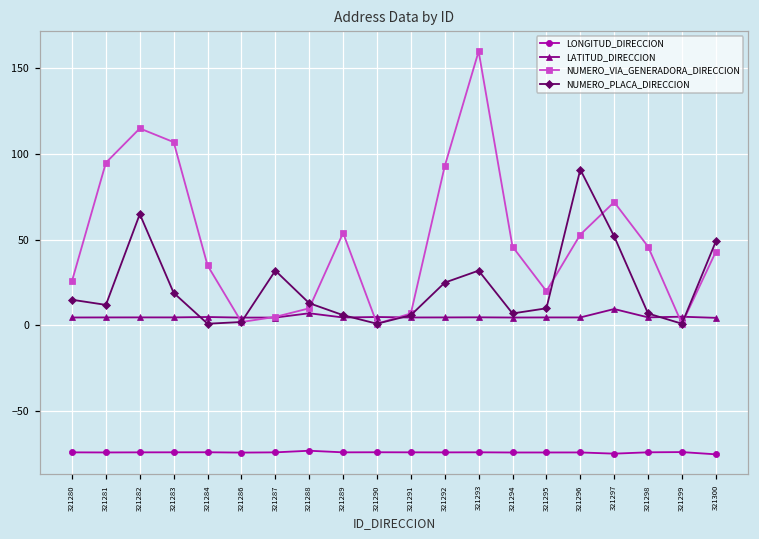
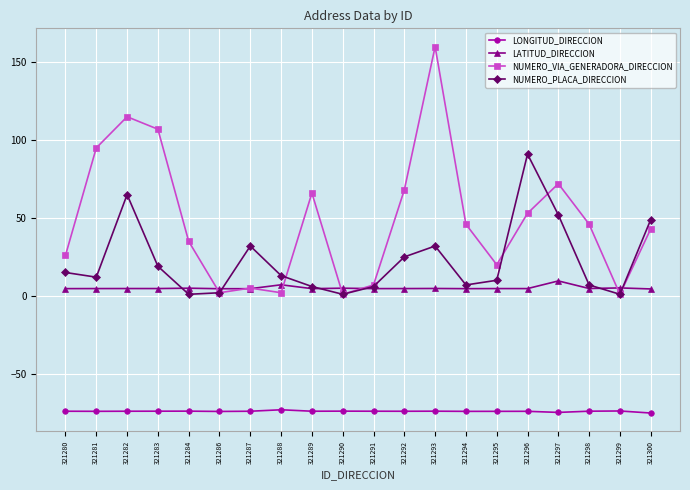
  {
    "NUMERO_VIA_GENERADORA_DIRECCION": {
      "321280": 26,
      "321281": 95,
      "321282": 115,
      "321283": 107,
      "321284": 35,
-     "321288": 10,
-     "321289": 54,
-     "321292": 93,
+     "321288": 2,
+     "321289": 66,
+     "321292": 68,
      "321293": 160,
      "321294": 46,
      "321295": 20,
      "321296": 53,
      "321297": 72,
      "321298": 46,
      "321300": 43
    }
  }
